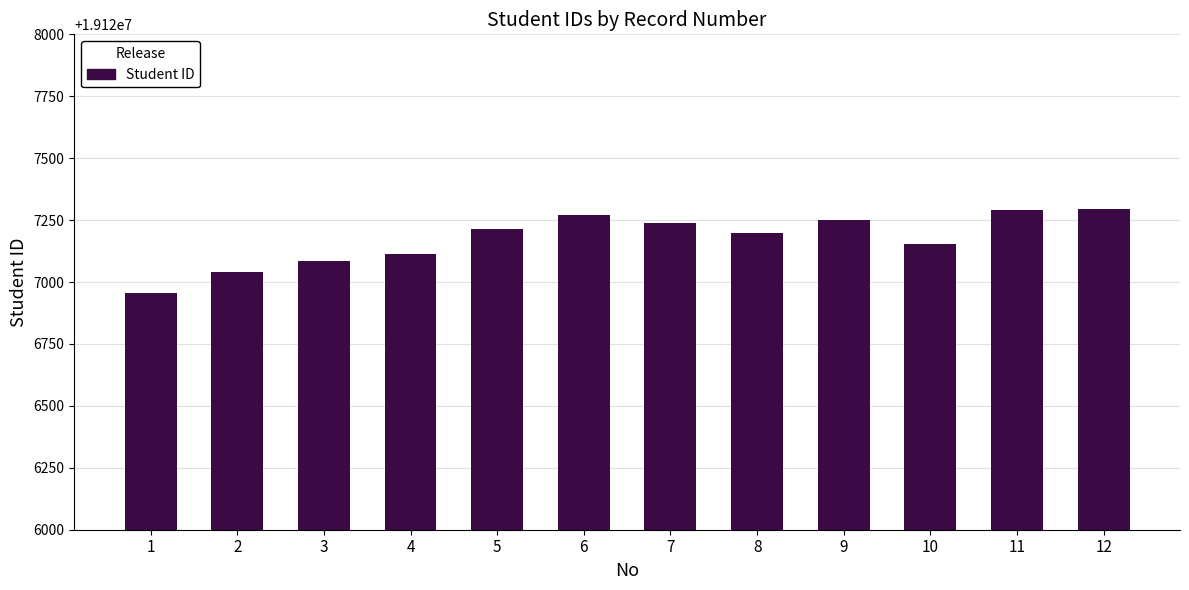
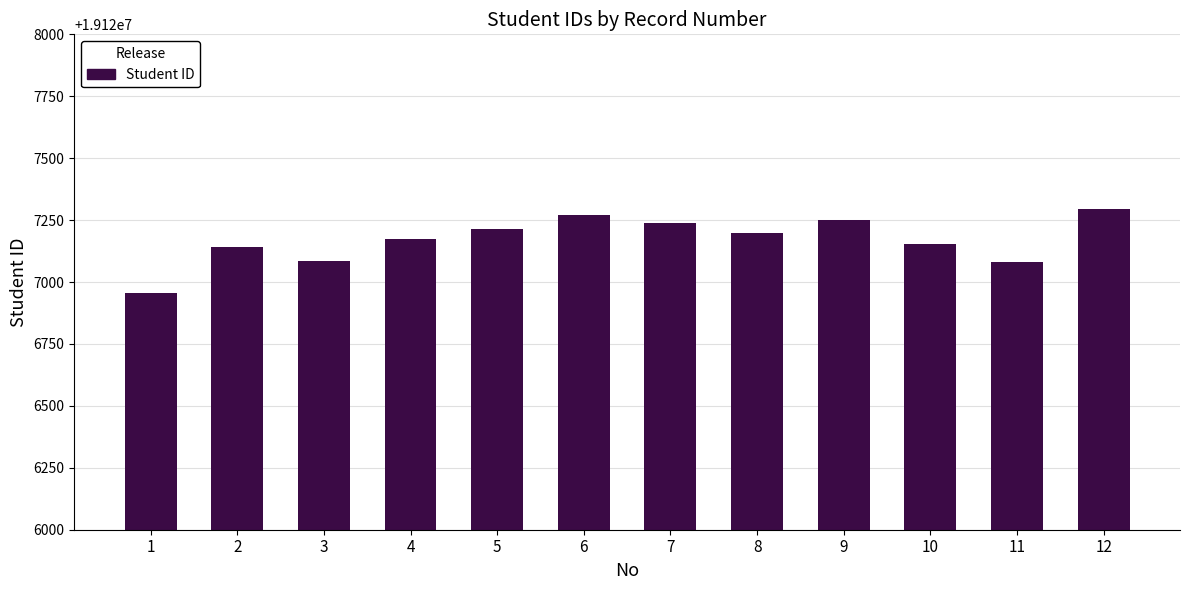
  {
    "1": 19126960,
-   "2": 19127040,
+   "2": 19127140,
    "3": 19127080,
-   "4": 19127110,
+   "4": 19127170,
    "5": 19127220,
    "6": 19127270,
    "7": 19127240,
    "8": 19127200,
    "9": 19127250,
    "10": 19127150,
-   "11": 19127290,
+   "11": 19127080,
    "12": 19127300
  }
